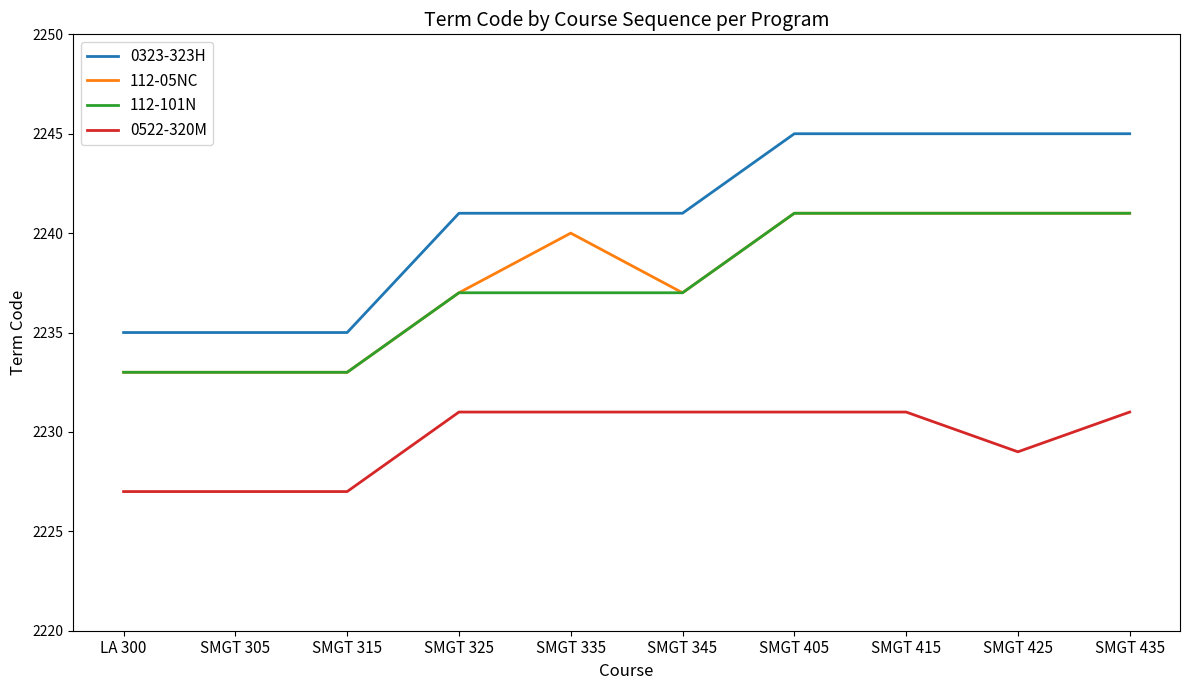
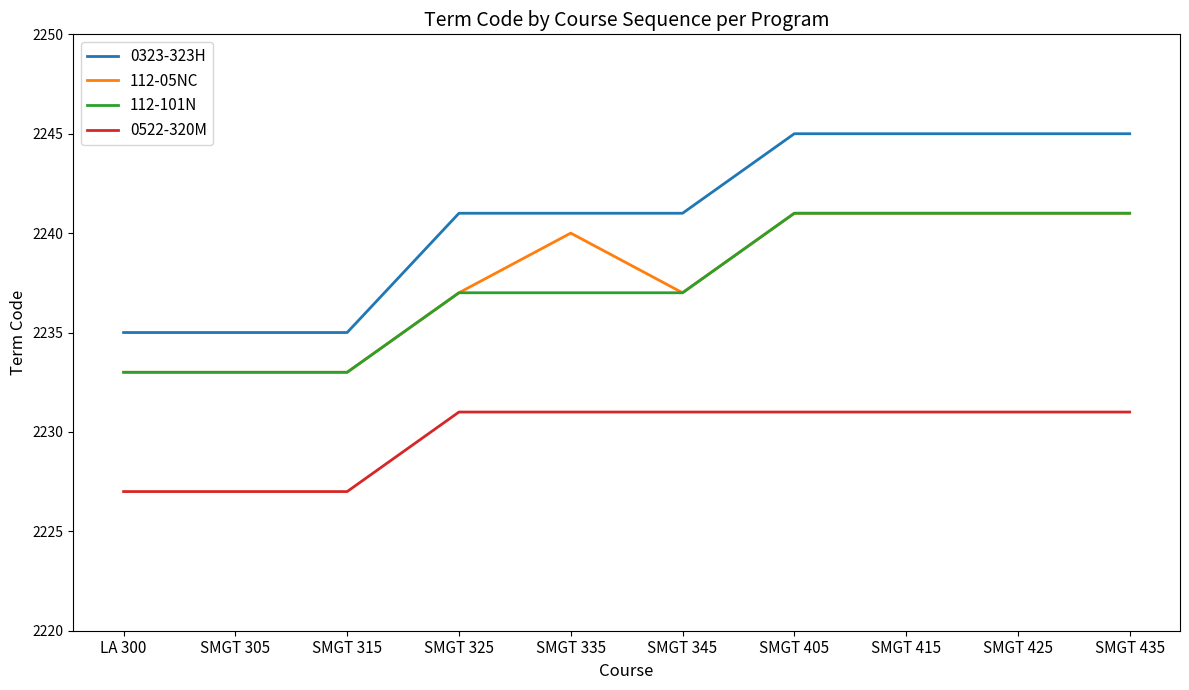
  {
    "0323-323H": {
      "LA 300": 2235,
      "SMGT 305": 2235,
      "SMGT 315": 2235,
      "SMGT 325": 2241,
      "SMGT 335": 2241,
      "SMGT 345": 2241,
      "SMGT 405": 2245,
      "SMGT 415": 2245,
      "SMGT 425": 2245,
      "SMGT 435": 2245
    },
    "112-05NC": {
      "SMGT 335": 2240
    },
    "112-101N": {
      "SMGT 335": 2237
    },
    "0522-320M": {
      "LA 300": 2227,
      "SMGT 305": 2227,
      "SMGT 315": 2227,
      "SMGT 325": 2231,
      "SMGT 335": 2231,
      "SMGT 345": 2231,
      "SMGT 405": 2231,
      "SMGT 415": 2231,
-     "SMGT 425": 2229,
+     "SMGT 425": 2231,
      "SMGT 435": 2231
    }
  }
